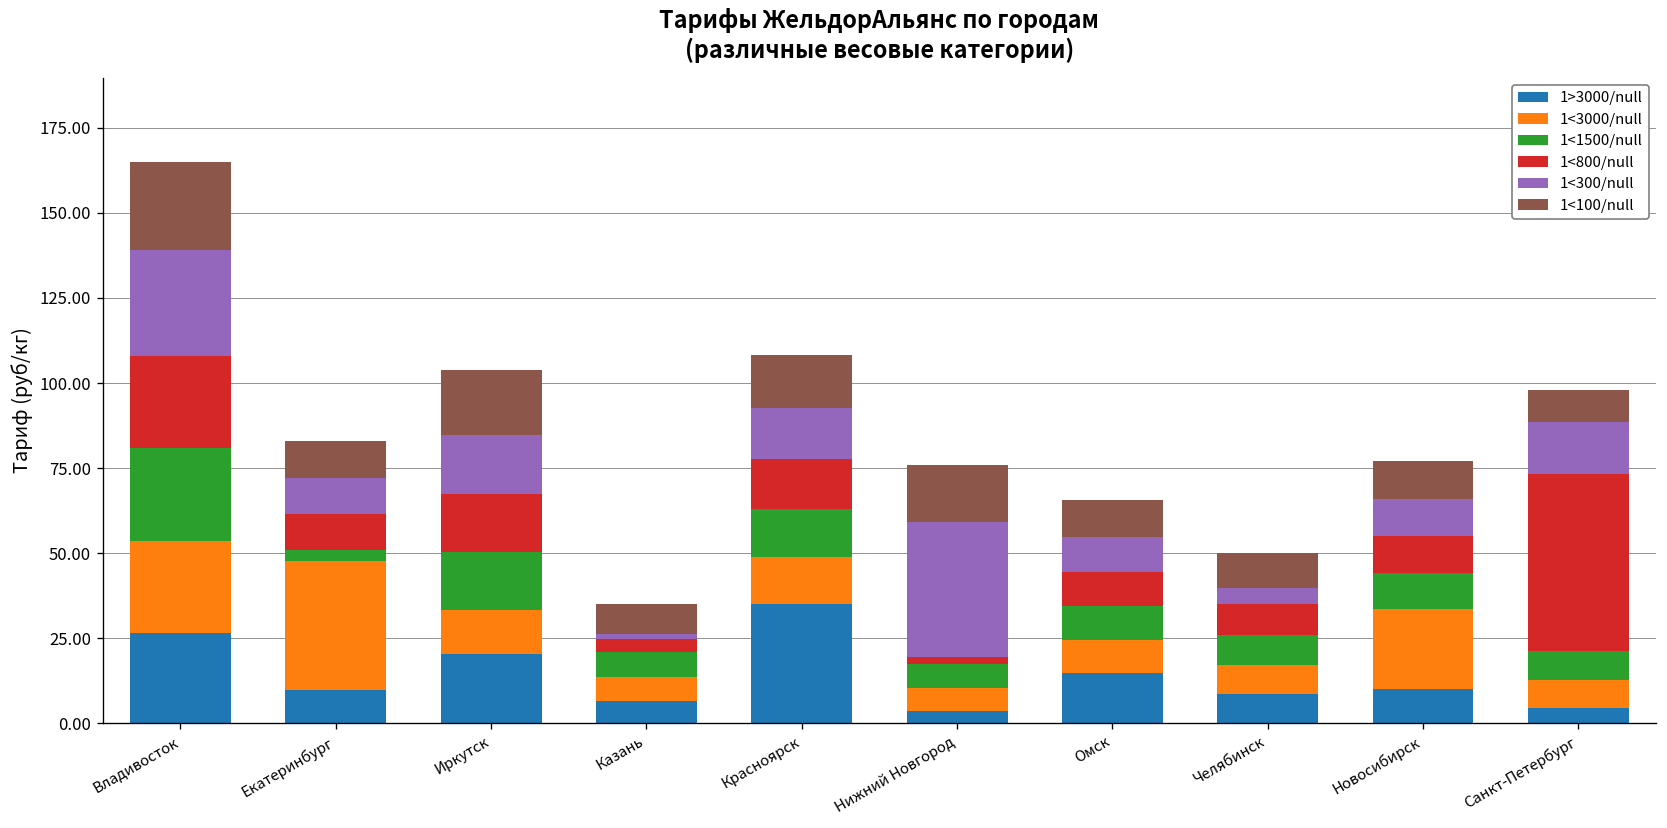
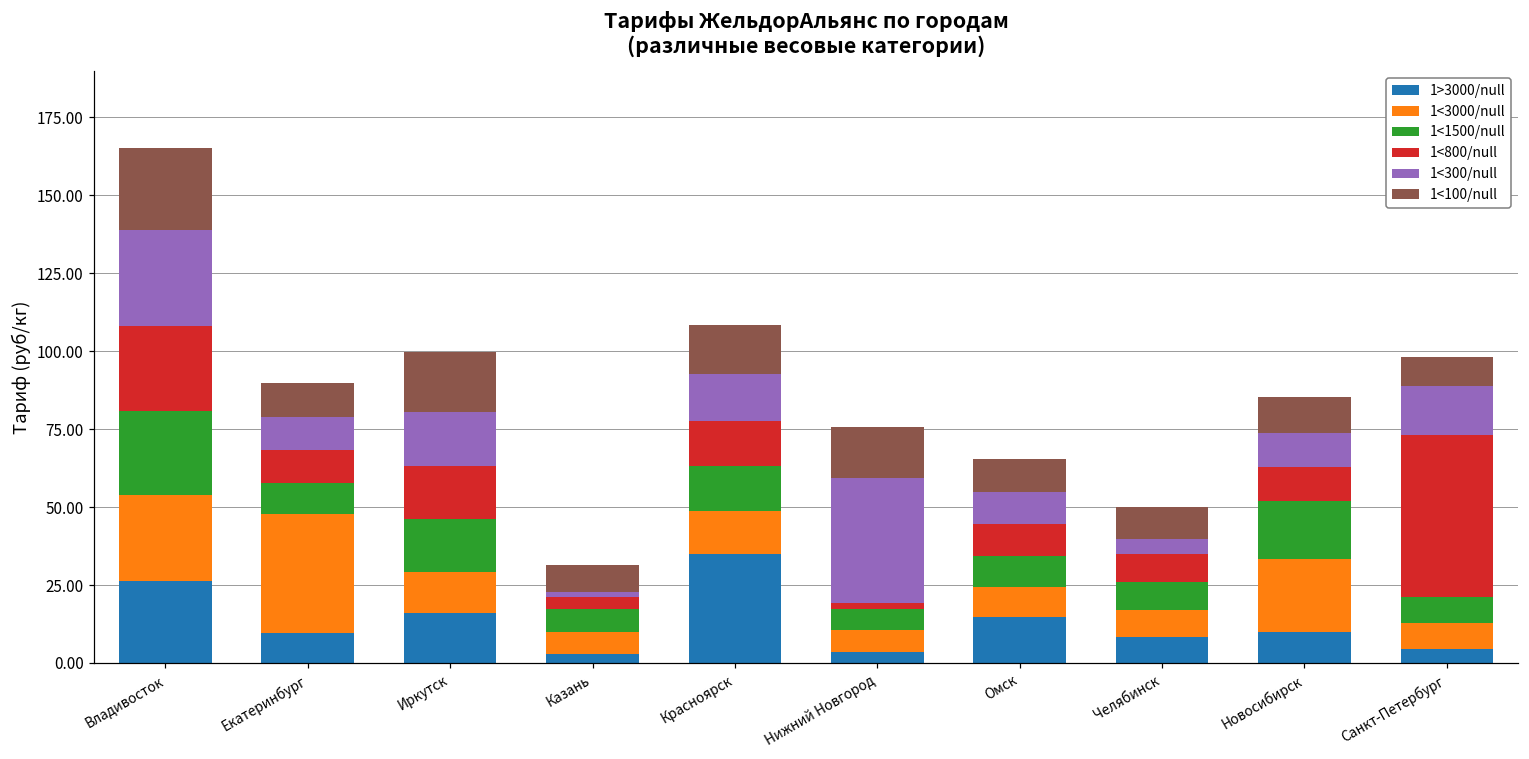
  {
    "1>3000/null": {
      "Владивосток": 26,
      "Екатеринбург": 10,
-     "Иркутск": 20,
-     "Казань": 7,
+     "Иркутск": 16,
+     "Казань": 3,
      "Красноярск": 35,
      "Нижний Новгород": 4,
      "Омск": 15,
      "Челябинск": 8,
      "Новосибирск": 10,
      "Санкт-Петербург": 5
    },
    "1<3000/null": {
      "Владивосток": 27,
      "Екатеринбург": 38,
      "Иркутск": 13,
      "Казань": 7,
      "Красноярск": 14,
      "Нижний Новгород": 7,
      "Омск": 10,
      "Челябинск": 9,
      "Новосибирск": 23,
      "Санкт-Петербург": 8
    },
    "1<1500/null": {
      "Владивосток": 27,
-     "Екатеринбург": 3,
+     "Екатеринбург": 10,
      "Иркутск": 17,
      "Казань": 8,
      "Красноярск": 14,
      "Нижний Новгород": 7,
      "Омск": 10,
      "Челябинск": 9,
-     "Новосибирск": 11,
+     "Новосибирск": 19,
      "Санкт-Петербург": 8
    },
    "1<800/null": {
      "Владивосток": 27,
      "Екатеринбург": 10,
      "Иркутск": 17,
      "Казань": 4,
      "Красноярск": 15,
      "Нижний Новгород": 2,
      "Омск": 10,
      "Челябинск": 9,
      "Новосибирск": 11,
      "Санкт-Петербург": 52
    },
    "1<300/null": {
      "Владивосток": 31,
      "Екатеринбург": 11,
      "Иркутск": 17,
      "Казань": 1,
      "Красноярск": 15,
      "Нижний Новгород": 40,
      "Омск": 10,
      "Челябинск": 5,
      "Новосибирск": 11,
      "Санкт-Петербург": 15
    },
    "1<100/null": {
      "Владивосток": 26,
      "Екатеринбург": 11,
      "Иркутск": 19,
      "Казань": 9,
      "Красноярск": 16,
      "Нижний Новгород": 17,
      "Омск": 11,
      "Челябинск": 10,
      "Новосибирск": 11,
      "Санкт-Петербург": 9
    }
  }
